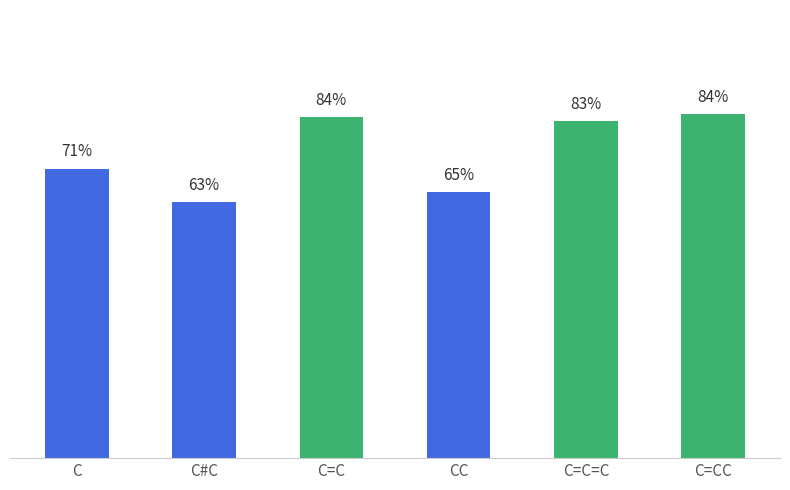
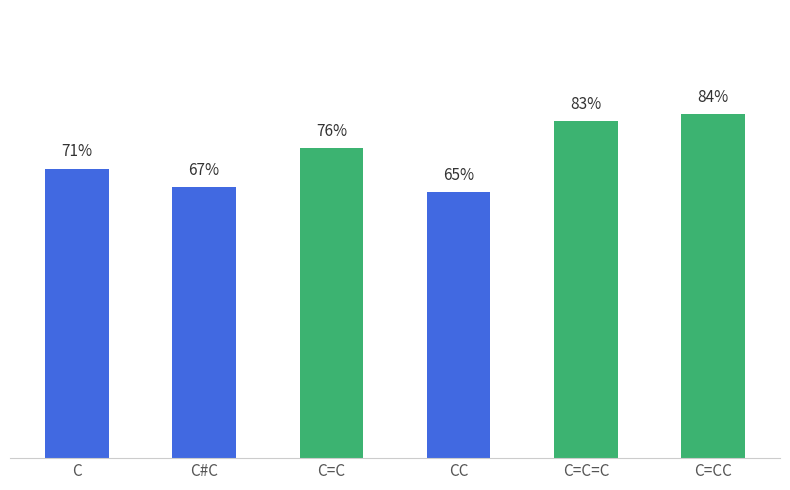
  {
    "C": "71%",
-   "C#C": "63%",
-   "C=C": "84%",
+   "C#C": "67%",
+   "C=C": "76%",
    "CC": "65%",
    "C=C=C": "83%",
    "C=CC": "84%"
  }
